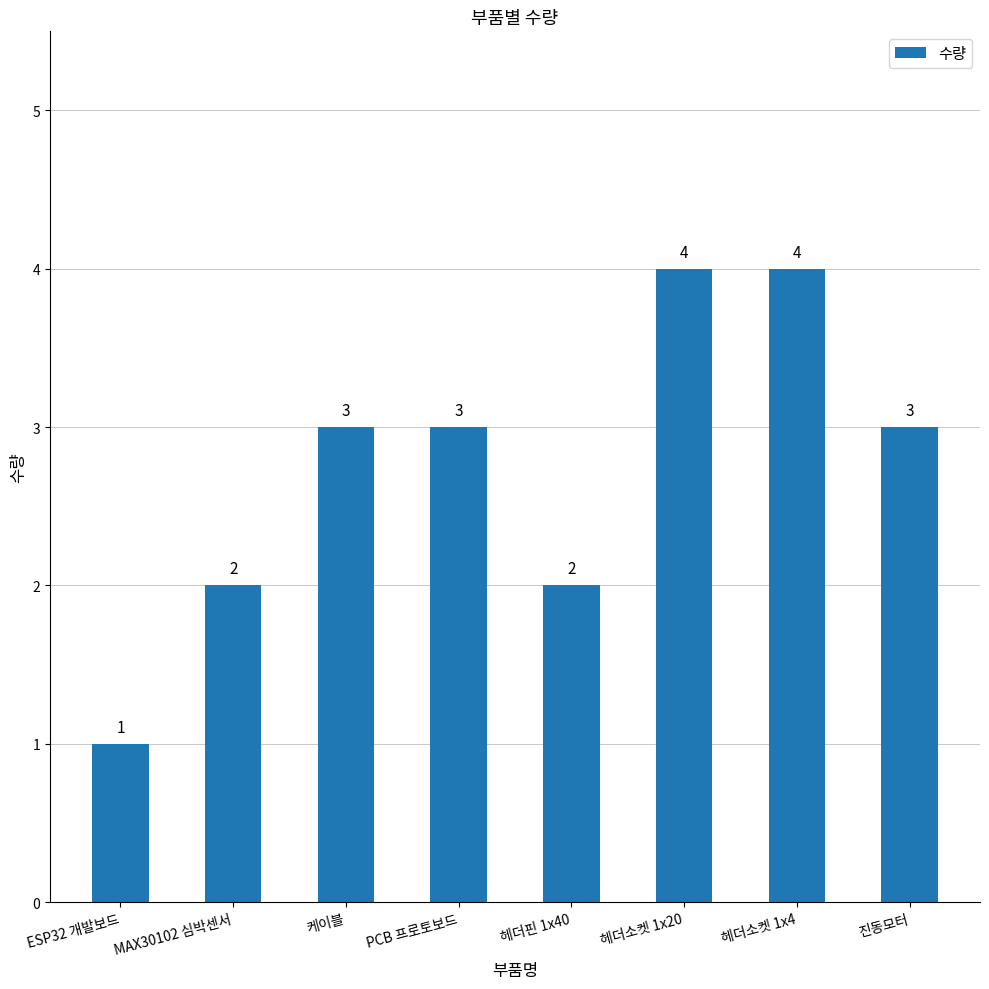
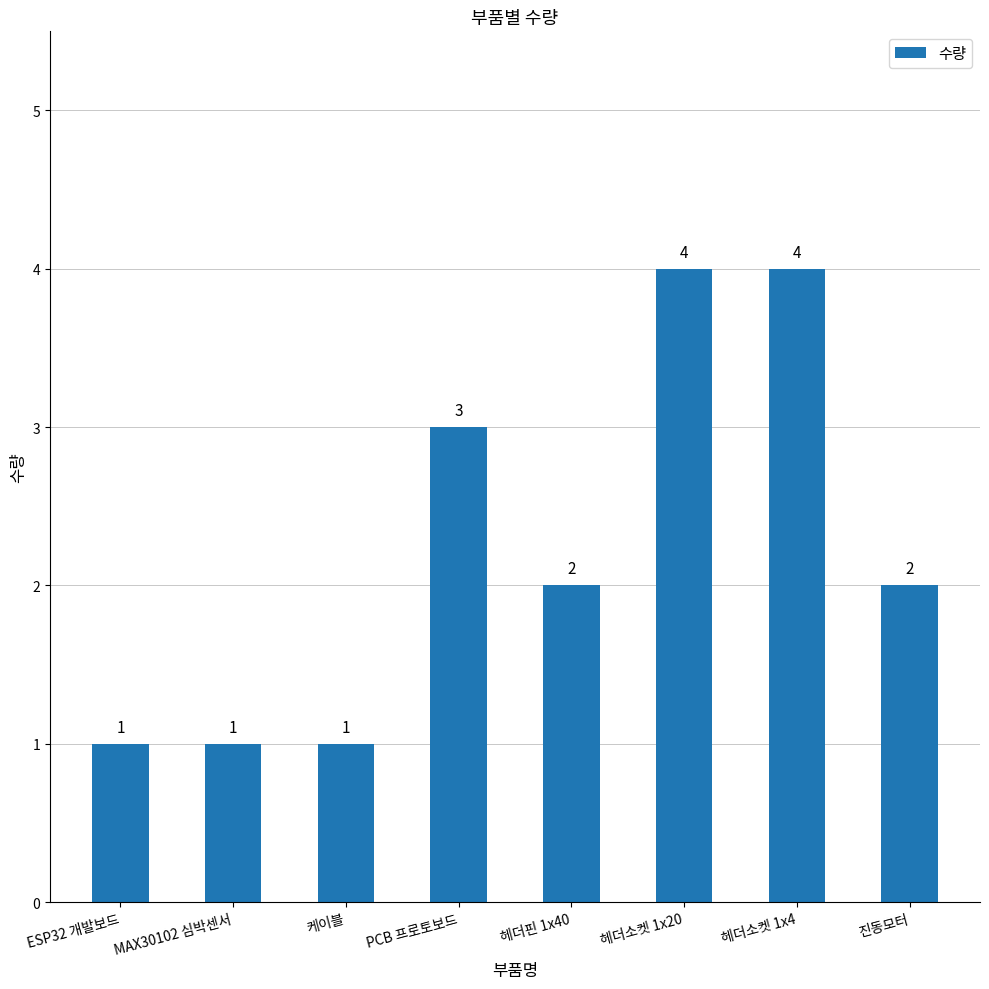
  {
    "ESP32 개발보드": 1,
-   "MAX30102 심박센서": 2,
-   "케이블": 3,
+   "MAX30102 심박센서": 1,
+   "케이블": 1,
    "PCB 프로토보드": 3,
    "헤더핀 1x40": 2,
    "헤더소켓 1x20": 4,
    "헤더소켓 1x4": 4,
-   "진동모터": 3
+   "진동모터": 2
  }
